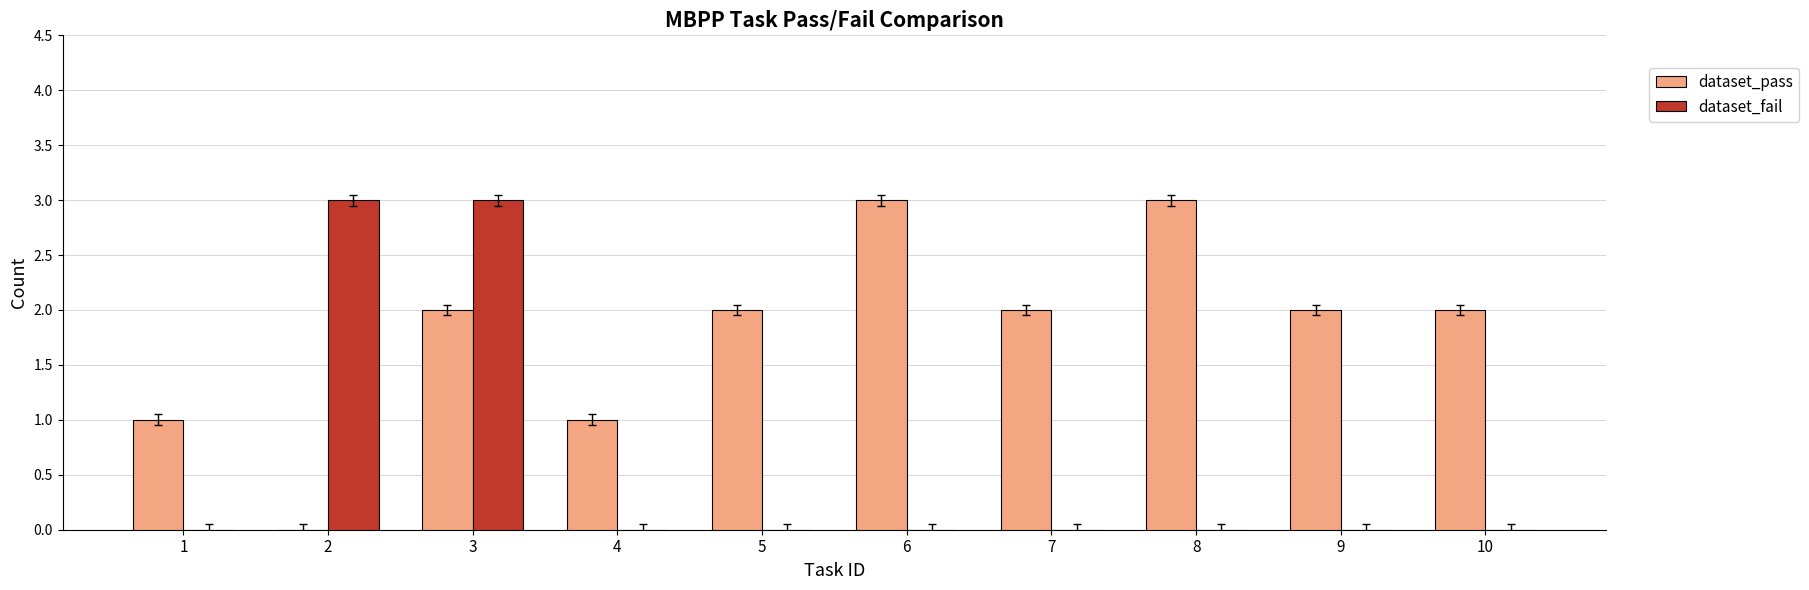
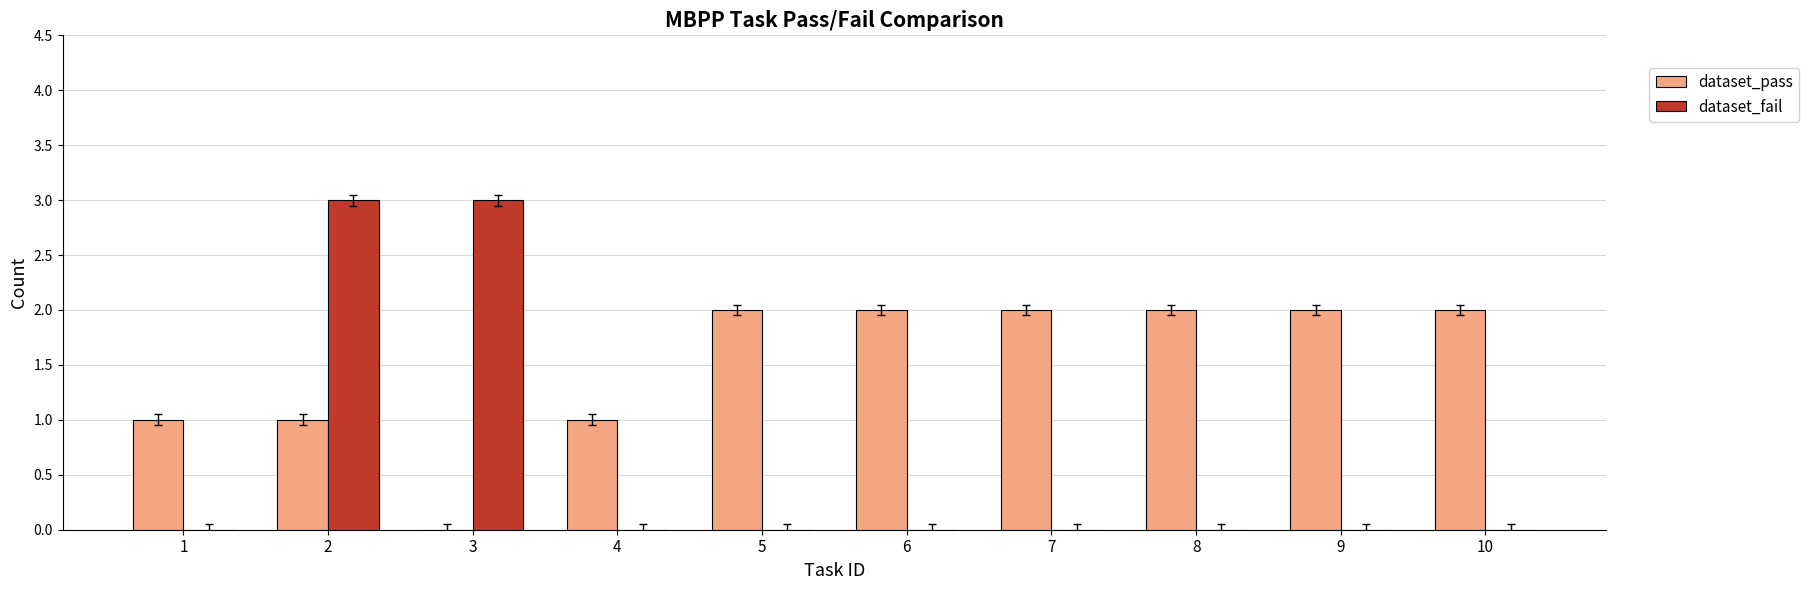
  {
    "dataset_pass": {
      "1": 1,
-     "2": 0,
-     "3": 2,
+     "2": 1,
+     "3": 0,
      "4": 1,
      "5": 2,
-     "6": 3,
+     "6": 2,
      "7": 2,
-     "8": 3,
+     "8": 2,
      "9": 2,
      "10": 2
    },
    "dataset_fail": {
      "1": 0,
      "2": 3,
      "3": 3,
      "4": 0,
      "5": 0,
      "6": 0,
      "7": 0,
      "8": 0,
      "9": 0,
      "10": 0
    }
  }
